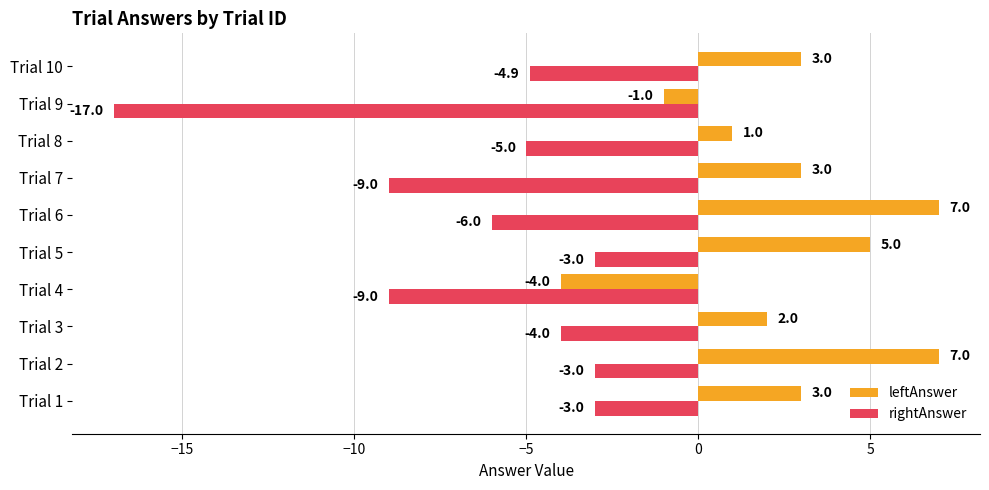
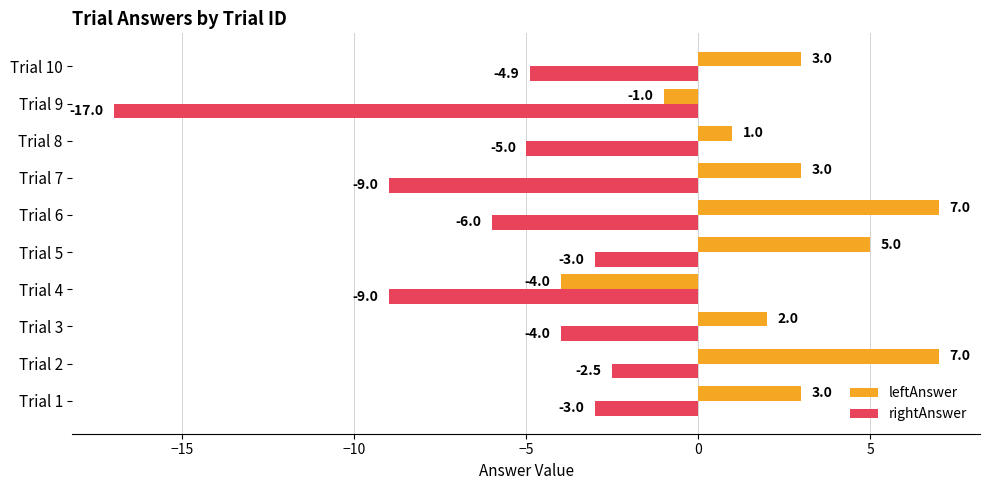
  {
    "leftAnswer": {
      "Trial 10": 3.0,
      "Trial 9": -1.0,
      "Trial 8": 1.0,
      "Trial 7": 3.0,
      "Trial 6": 7.0,
      "Trial 5": 5.0,
      "Trial 4": -4.0,
      "Trial 3": 2.0,
      "Trial 2": 7.0,
      "Trial 1": 3.0
    },
    "rightAnswer": {
      "Trial 10": -4.9,
      "Trial 9": -17.0,
      "Trial 8": -5.0,
      "Trial 7": -9.0,
      "Trial 6": -6.0,
      "Trial 5": -3.0,
      "Trial 4": -9.0,
      "Trial 3": -4.0,
-     "Trial 2": -3.0,
+     "Trial 2": -2.5,
      "Trial 1": -3.0
    }
  }
